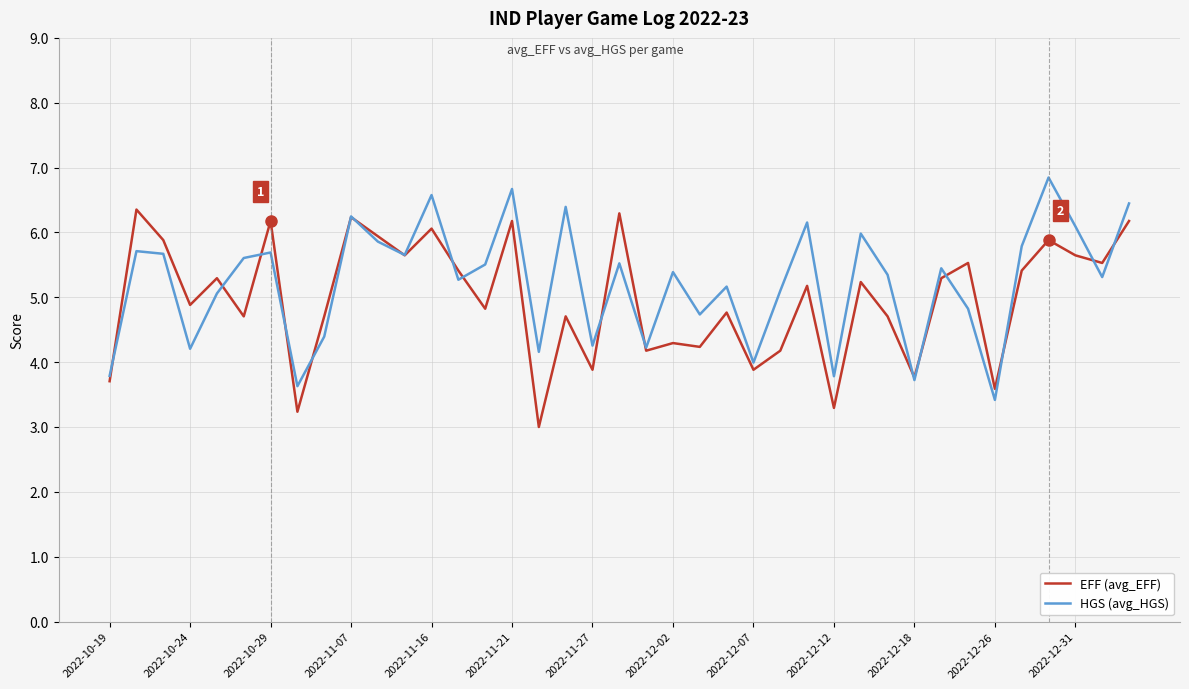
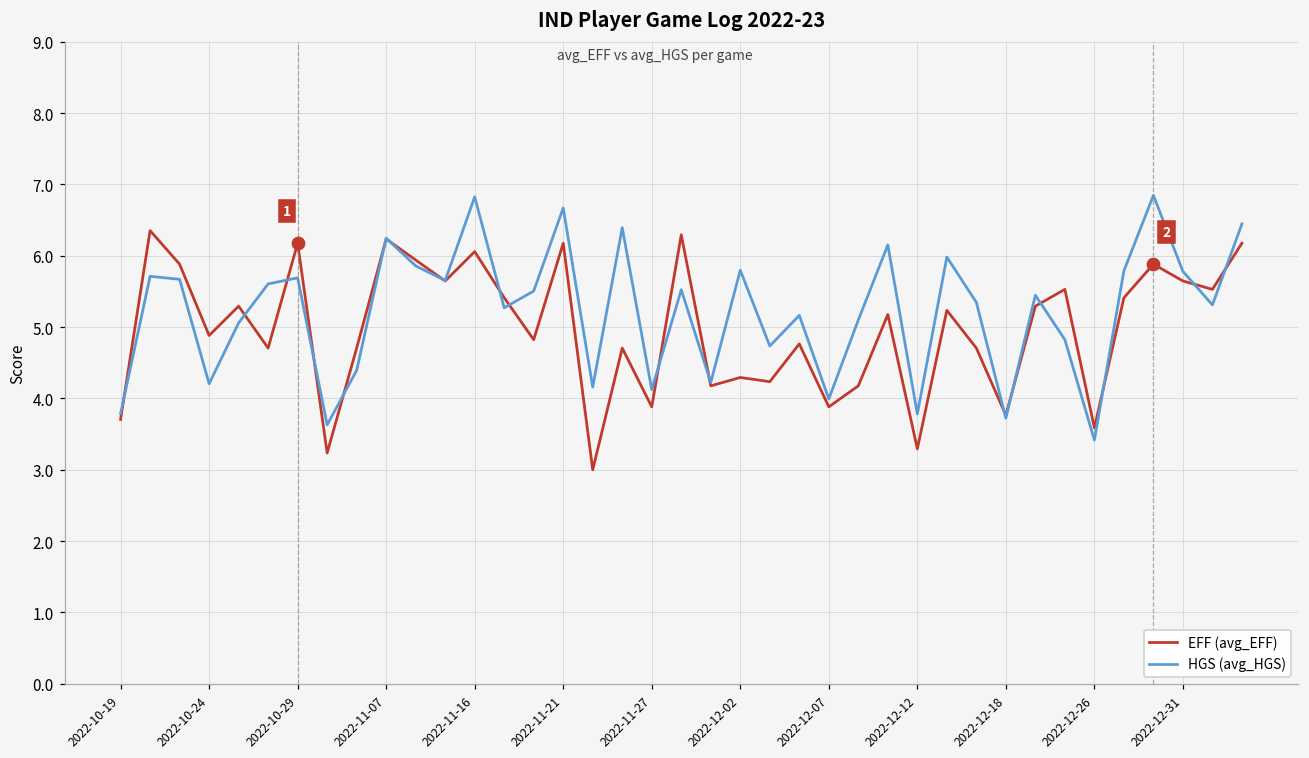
  {
    "HGS (avg_HGS)": {
      "2022-10-19": 3.8,
      "2022-10-24": 4.2,
      "2022-10-29": 5.7,
-     "2022-11-16": 6.6,
+     "2022-11-16": 6.8,
      "2022-11-21": 6.7,
-     "2022-11-27": 4.3,
-     "2022-12-02": 5.4,
+     "2022-11-27": 4.1,
+     "2022-12-02": 5.8,
      "2022-12-07": 4.0,
      "2022-12-12": 3.8,
      "2022-12-18": 3.7,
      "2022-12-26": 3.4,
-     "2022-12-31": 6.1
+     "2022-12-31": 5.8
    }
  }
